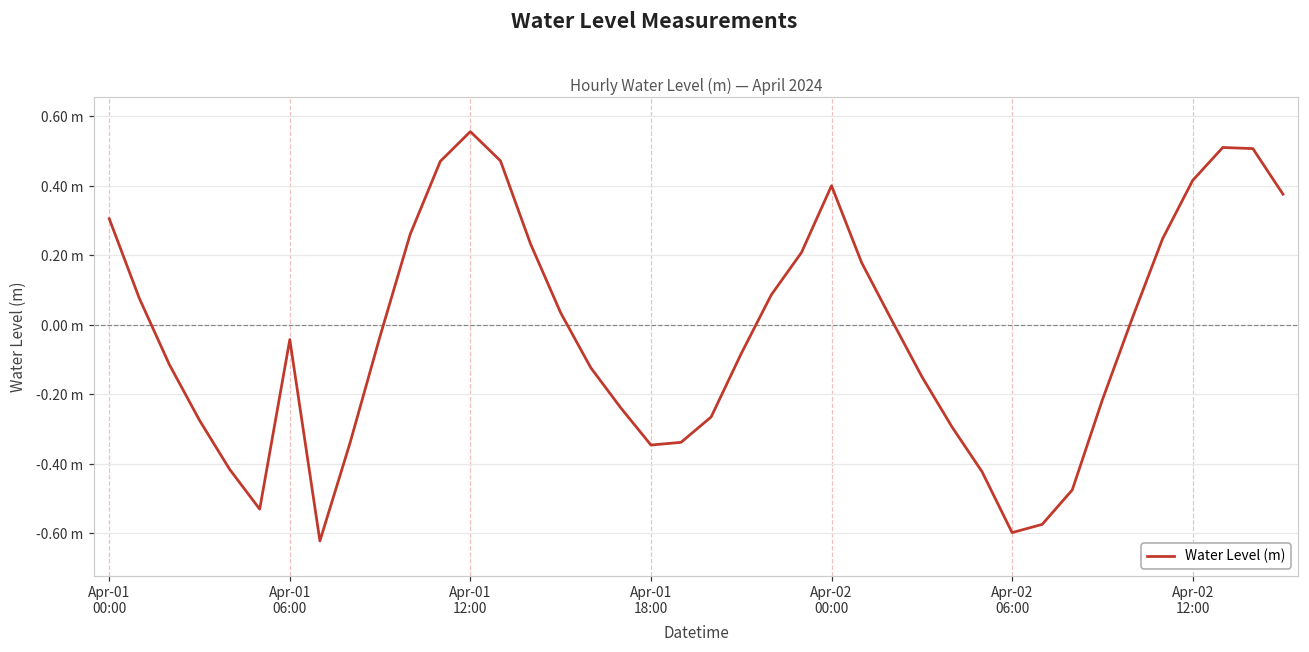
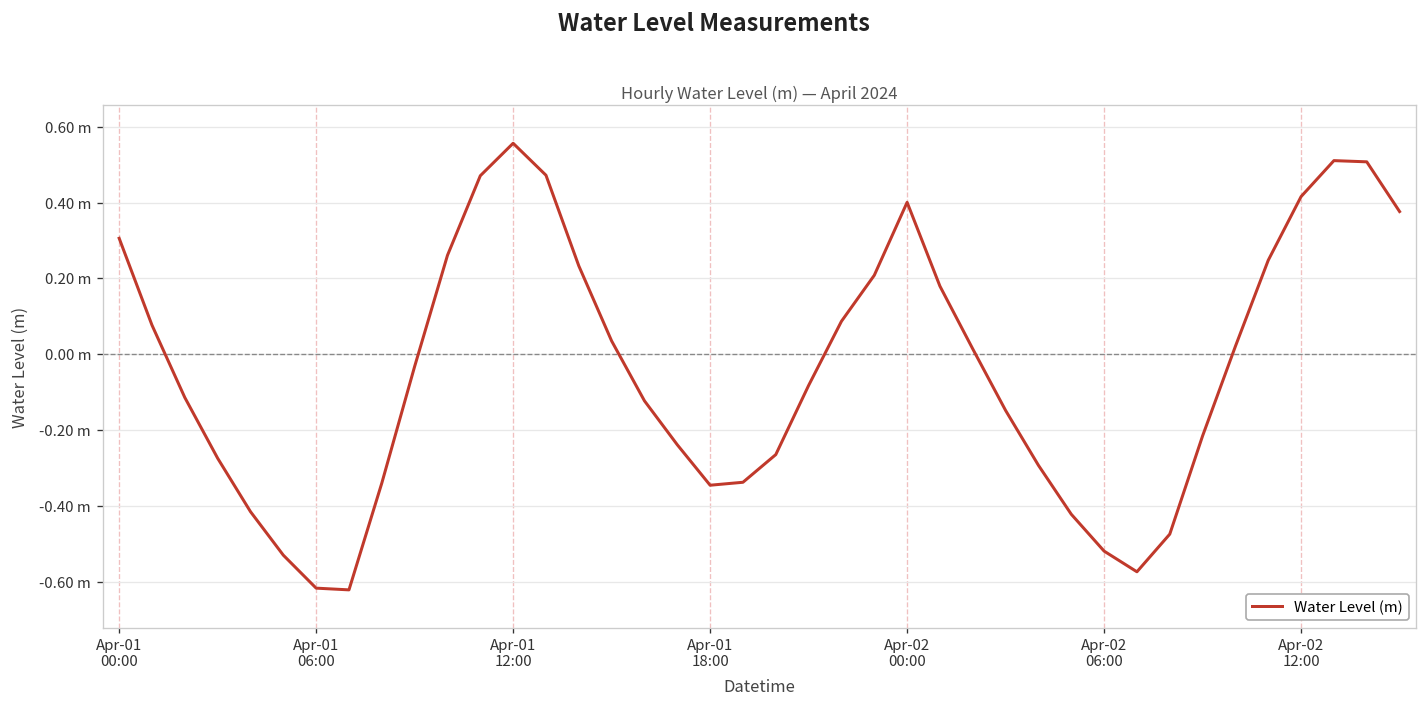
  {
    "Apr-01 00:00": "0.31 m",
-   "Apr-01 06:00": "-0.04 m",
+   "Apr-01 06:00": "-0.62 m",
    "Apr-01 12:00": "0.56 m",
    "Apr-01 18:00": "-0.35 m",
    "Apr-02 00:00": "0.40 m",
-   "Apr-02 06:00": "-0.60 m",
+   "Apr-02 06:00": "-0.52 m",
    "Apr-02 12:00": "0.42 m"
  }
